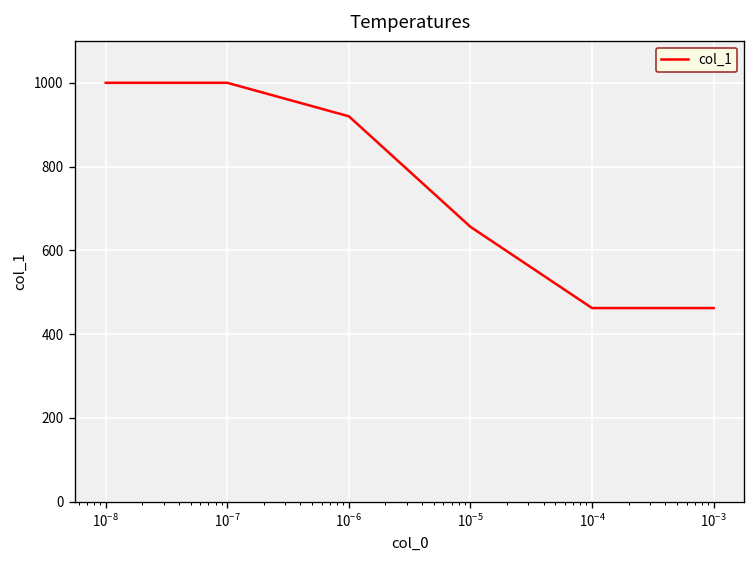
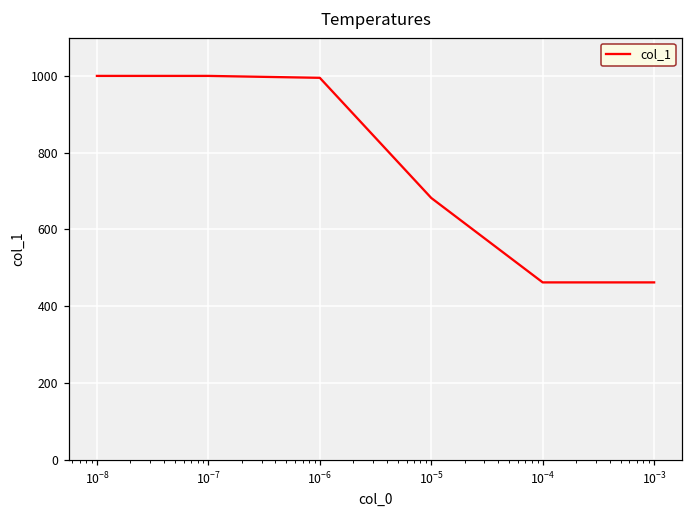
  {
    "10^-8": 1000,
    "10^-7": 1000,
-   "10^-6": 920,
-   "10^-5": 660,
+   "10^-6": 1000,
+   "10^-5": 680,
    "10^-4": 460,
    "10^-3": 460
  }
